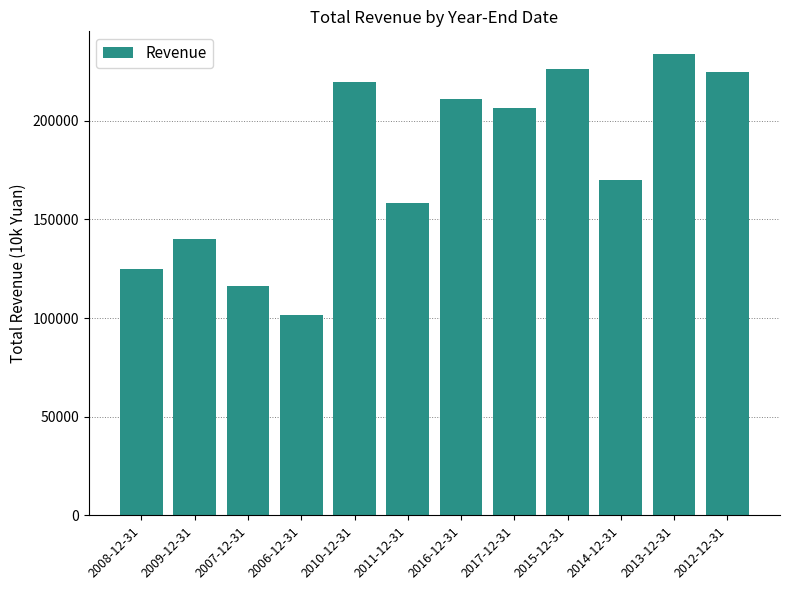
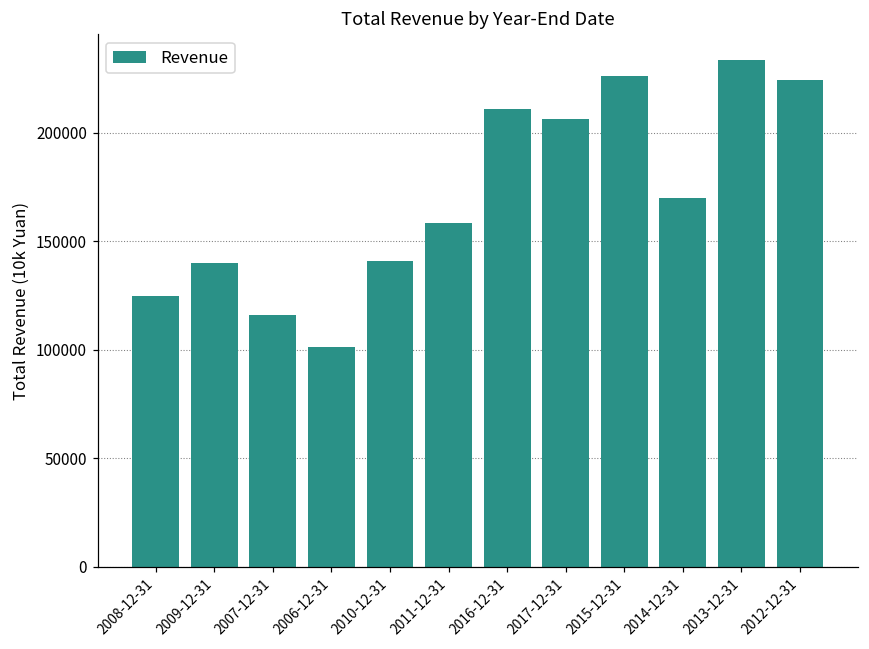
  {
    "2008-12-31": 125000,
    "2009-12-31": 140000,
    "2007-12-31": 116000,
    "2006-12-31": 102000,
-   "2010-12-31": 220000,
+   "2010-12-31": 141000,
    "2011-12-31": 159000,
    "2016-12-31": 211000,
    "2017-12-31": 207000,
    "2015-12-31": 226000,
    "2014-12-31": 170000,
    "2013-12-31": 234000,
    "2012-12-31": 225000
  }
